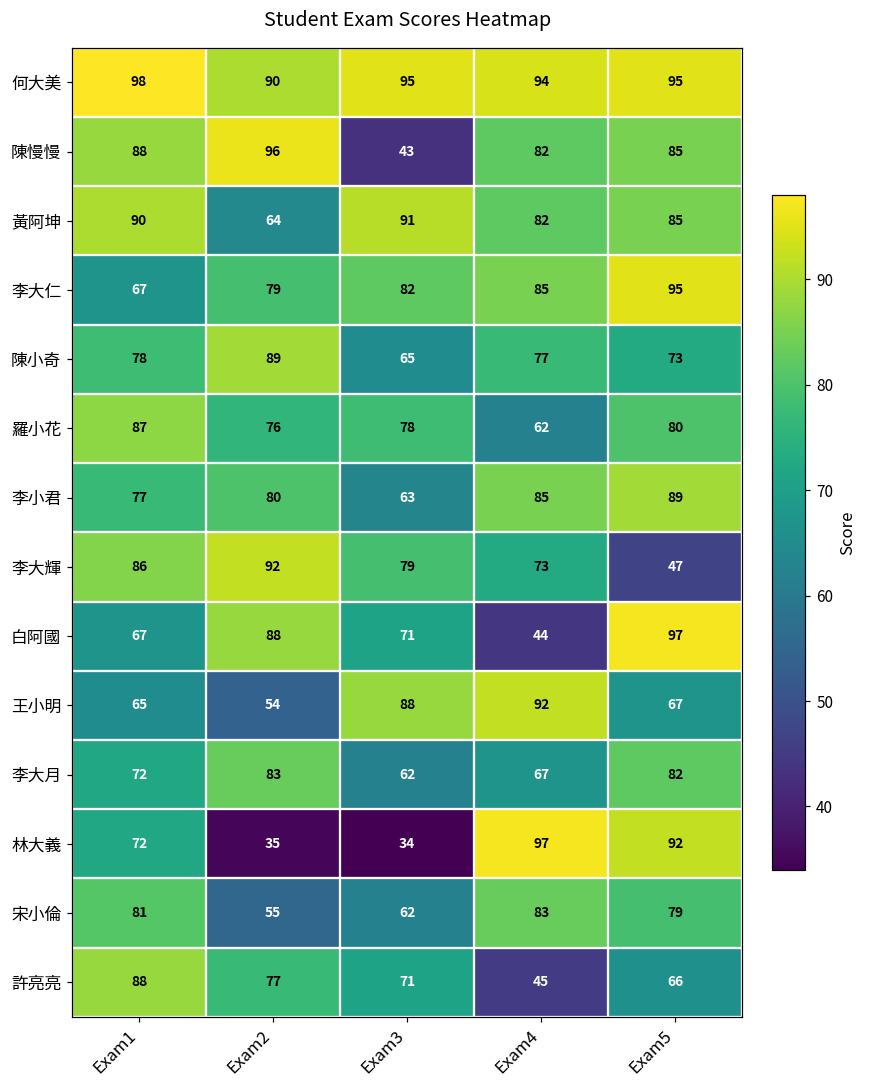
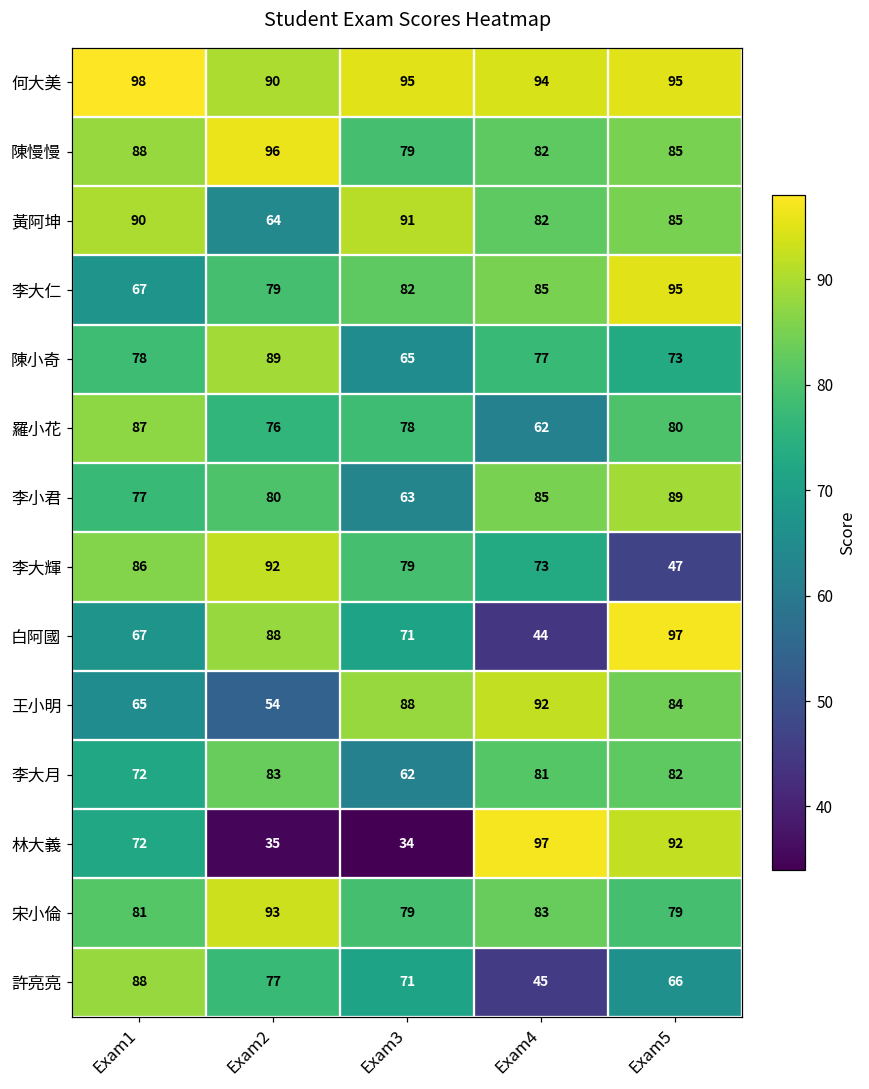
  {
    "何大美": {
      "Exam1": 98,
      "Exam2": 90,
      "Exam3": 95,
      "Exam4": 94,
      "Exam5": 95
    },
    "陳慢慢": {
      "Exam1": 88,
      "Exam2": 96,
-     "Exam3": 43,
+     "Exam3": 79,
      "Exam4": 82,
      "Exam5": 85
    },
    "黃阿坤": {
      "Exam1": 90,
      "Exam2": 64,
      "Exam3": 91,
      "Exam4": 82,
      "Exam5": 85
    },
    "李大仁": {
      "Exam1": 67,
      "Exam2": 79,
      "Exam3": 82,
      "Exam4": 85,
      "Exam5": 95
    },
    "陳小奇": {
      "Exam1": 78,
      "Exam2": 89,
      "Exam3": 65,
      "Exam4": 77,
      "Exam5": 73
    },
    "羅小花": {
      "Exam1": 87,
      "Exam2": 76,
      "Exam3": 78,
      "Exam4": 62,
      "Exam5": 80
    },
    "李小君": {
      "Exam1": 77,
      "Exam2": 80,
      "Exam3": 63,
      "Exam4": 85,
      "Exam5": 89
    },
    "李大輝": {
      "Exam1": 86,
      "Exam2": 92,
      "Exam3": 79,
      "Exam4": 73,
      "Exam5": 47
    },
    "白阿國": {
      "Exam1": 67,
      "Exam2": 88,
      "Exam3": 71,
      "Exam4": 44,
      "Exam5": 97
    },
    "王小明": {
      "Exam1": 65,
      "Exam2": 54,
      "Exam3": 88,
      "Exam4": 92,
-     "Exam5": 67
+     "Exam5": 84
    },
    "李大月": {
      "Exam1": 72,
      "Exam2": 83,
      "Exam3": 62,
-     "Exam4": 67,
+     "Exam4": 81,
      "Exam5": 82
    },
    "林大義": {
      "Exam1": 72,
      "Exam2": 35,
      "Exam3": 34,
      "Exam4": 97,
      "Exam5": 92
    },
    "宋小倫": {
      "Exam1": 81,
-     "Exam2": 55,
-     "Exam3": 62,
+     "Exam2": 93,
+     "Exam3": 79,
      "Exam4": 83,
      "Exam5": 79
    },
    "許亮亮": {
      "Exam1": 88,
      "Exam2": 77,
      "Exam3": 71,
      "Exam4": 45,
      "Exam5": 66
    }
  }
